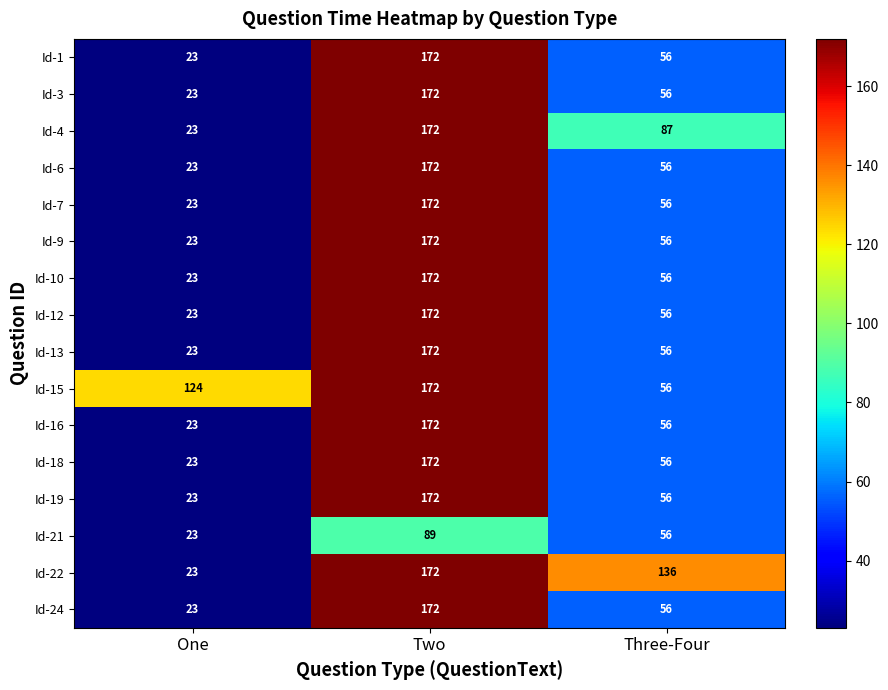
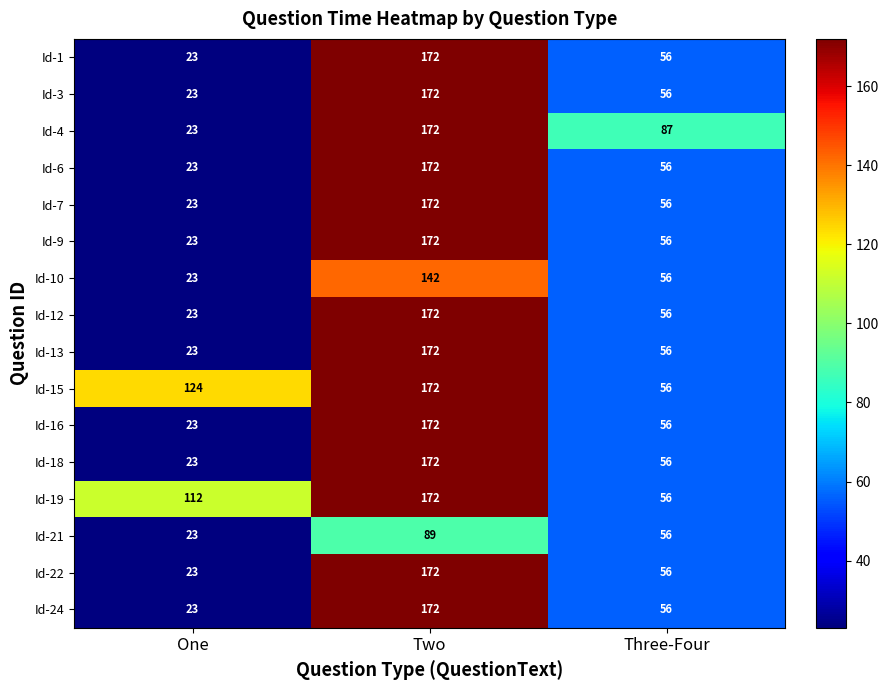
  {
    "Id-1": {
      "One": 23,
      "Two": 172,
      "Three-Four": 56
    },
    "Id-3": {
      "One": 23,
      "Two": 172,
      "Three-Four": 56
    },
    "Id-4": {
      "One": 23,
      "Two": 172,
      "Three-Four": 87
    },
    "Id-6": {
      "One": 23,
      "Two": 172,
      "Three-Four": 56
    },
    "Id-7": {
      "One": 23,
      "Two": 172,
      "Three-Four": 56
    },
    "Id-9": {
      "One": 23,
      "Two": 172,
      "Three-Four": 56
    },
    "Id-10": {
      "One": 23,
-     "Two": 172,
+     "Two": 142,
      "Three-Four": 56
    },
    "Id-12": {
      "One": 23,
      "Two": 172,
      "Three-Four": 56
    },
    "Id-13": {
      "One": 23,
      "Two": 172,
      "Three-Four": 56
    },
    "Id-15": {
      "One": 124,
      "Two": 172,
      "Three-Four": 56
    },
    "Id-16": {
      "One": 23,
      "Two": 172,
      "Three-Four": 56
    },
    "Id-18": {
      "One": 23,
      "Two": 172,
      "Three-Four": 56
    },
    "Id-19": {
-     "One": 23,
+     "One": 112,
      "Two": 172,
      "Three-Four": 56
    },
    "Id-21": {
      "One": 23,
      "Two": 89,
      "Three-Four": 56
    },
    "Id-22": {
      "One": 23,
      "Two": 172,
-     "Three-Four": 136
+     "Three-Four": 56
    },
    "Id-24": {
      "One": 23,
      "Two": 172,
      "Three-Four": 56
    }
  }
